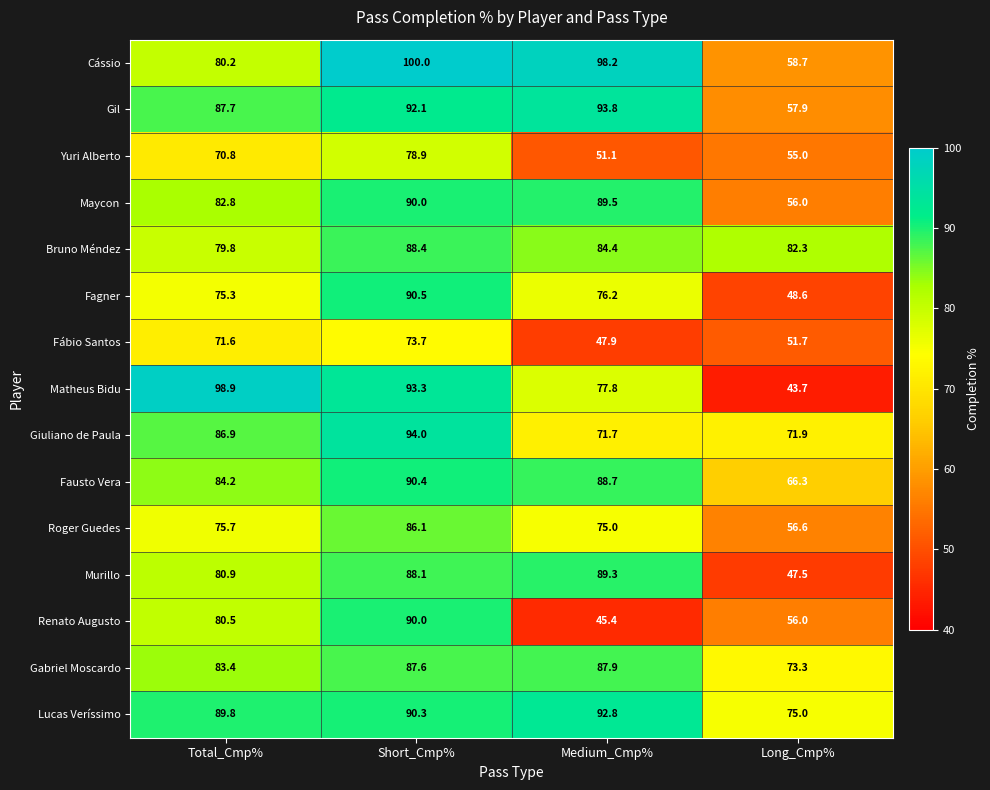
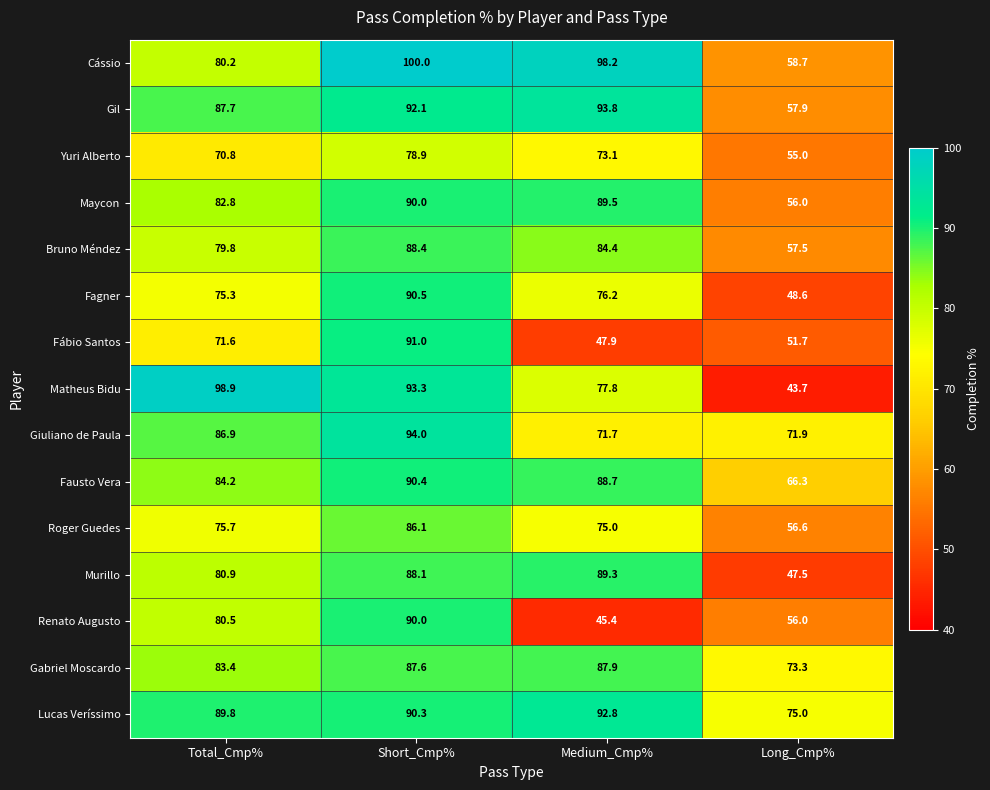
  {
    "Cássio": {
      "Total_Cmp%": 80.2,
      "Short_Cmp%": 100.0,
      "Medium_Cmp%": 98.2,
      "Long_Cmp%": 58.7
    },
    "Gil": {
      "Total_Cmp%": 87.7,
      "Short_Cmp%": 92.1,
      "Medium_Cmp%": 93.8,
      "Long_Cmp%": 57.9
    },
    "Yuri Alberto": {
      "Total_Cmp%": 70.8,
      "Short_Cmp%": 78.9,
-     "Medium_Cmp%": 51.1,
+     "Medium_Cmp%": 73.1,
      "Long_Cmp%": 55.0
    },
    "Maycon": {
      "Total_Cmp%": 82.8,
      "Short_Cmp%": 90.0,
      "Medium_Cmp%": 89.5,
      "Long_Cmp%": 56.0
    },
    "Bruno Méndez": {
      "Total_Cmp%": 79.8,
      "Short_Cmp%": 88.4,
      "Medium_Cmp%": 84.4,
-     "Long_Cmp%": 82.3
+     "Long_Cmp%": 57.5
    },
    "Fagner": {
      "Total_Cmp%": 75.3,
      "Short_Cmp%": 90.5,
      "Medium_Cmp%": 76.2,
      "Long_Cmp%": 48.6
    },
    "Fábio Santos": {
      "Total_Cmp%": 71.6,
-     "Short_Cmp%": 73.7,
+     "Short_Cmp%": 91.0,
      "Medium_Cmp%": 47.9,
      "Long_Cmp%": 51.7
    },
    "Matheus Bidu": {
      "Total_Cmp%": 98.9,
      "Short_Cmp%": 93.3,
      "Medium_Cmp%": 77.8,
      "Long_Cmp%": 43.7
    },
    "Giuliano de Paula": {
      "Total_Cmp%": 86.9,
      "Short_Cmp%": 94.0,
      "Medium_Cmp%": 71.7,
      "Long_Cmp%": 71.9
    },
    "Fausto Vera": {
      "Total_Cmp%": 84.2,
      "Short_Cmp%": 90.4,
      "Medium_Cmp%": 88.7,
      "Long_Cmp%": 66.3
    },
    "Roger Guedes": {
      "Total_Cmp%": 75.7,
      "Short_Cmp%": 86.1,
      "Medium_Cmp%": 75.0,
      "Long_Cmp%": 56.6
    },
    "Murillo": {
      "Total_Cmp%": 80.9,
      "Short_Cmp%": 88.1,
      "Medium_Cmp%": 89.3,
      "Long_Cmp%": 47.5
    },
    "Renato Augusto": {
      "Total_Cmp%": 80.5,
      "Short_Cmp%": 90.0,
      "Medium_Cmp%": 45.4,
      "Long_Cmp%": 56.0
    },
    "Gabriel Moscardo": {
      "Total_Cmp%": 83.4,
      "Short_Cmp%": 87.6,
      "Medium_Cmp%": 87.9,
      "Long_Cmp%": 73.3
    },
    "Lucas Veríssimo": {
      "Total_Cmp%": 89.8,
      "Short_Cmp%": 90.3,
      "Medium_Cmp%": 92.8,
      "Long_Cmp%": 75.0
    }
  }
